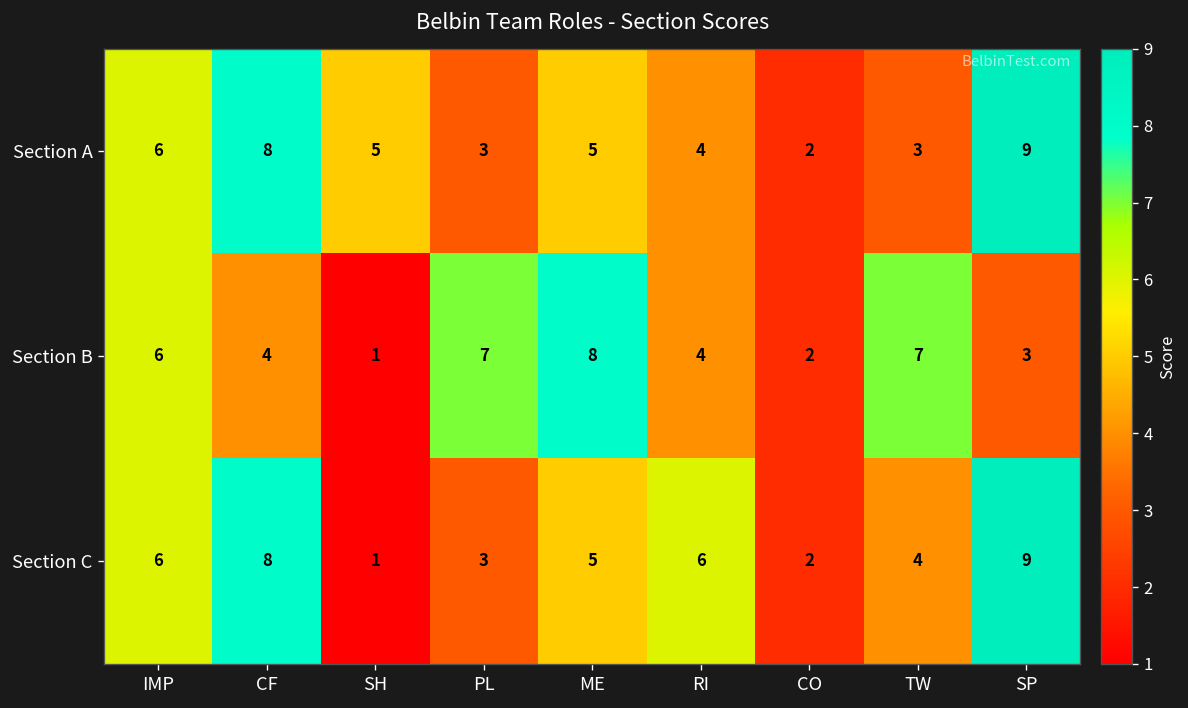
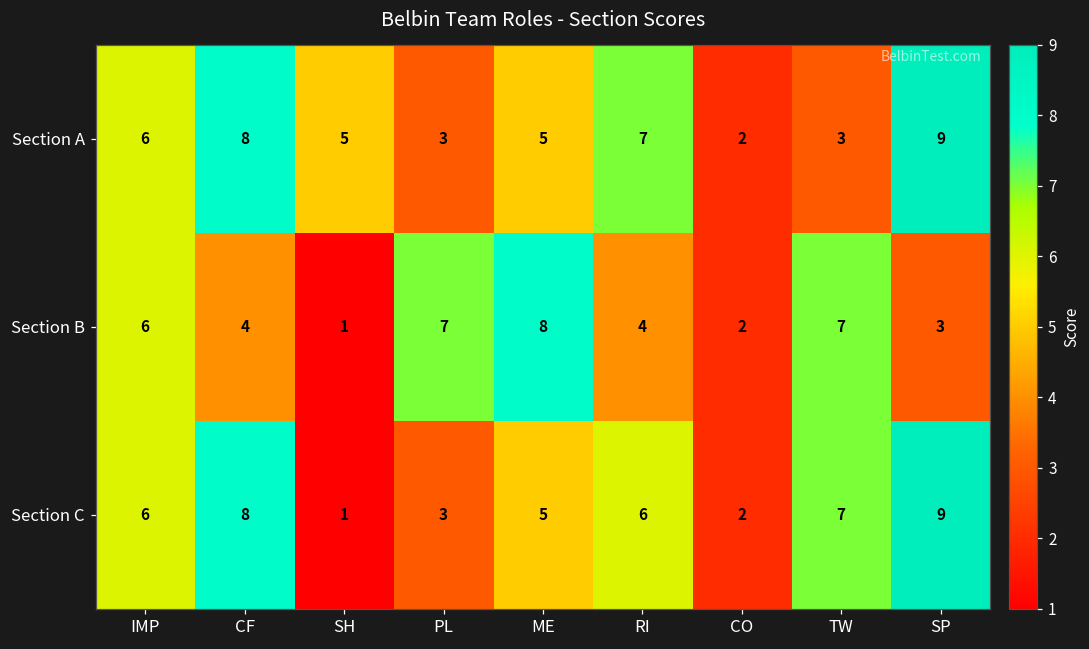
  {
    "Section A": {
      "IMP": 6,
      "CF": 8,
      "SH": 5,
      "PL": 3,
      "ME": 5,
-     "RI": 4,
+     "RI": 7,
      "CO": 2,
      "TW": 3
    },
    "Section B": {
      "IMP": 6,
      "CF": 4,
      "SH": 1,
      "PL": 7,
      "ME": 8,
      "RI": 4,
      "CO": 2,
      "TW": 7,
      "SP": 3
    },
    "Section C": {
      "IMP": 6,
      "CF": 8,
      "SH": 1,
      "PL": 3,
      "ME": 5,
      "RI": 6,
      "CO": 2,
-     "TW": 4,
+     "TW": 7,
      "SP": 9
    }
  }
